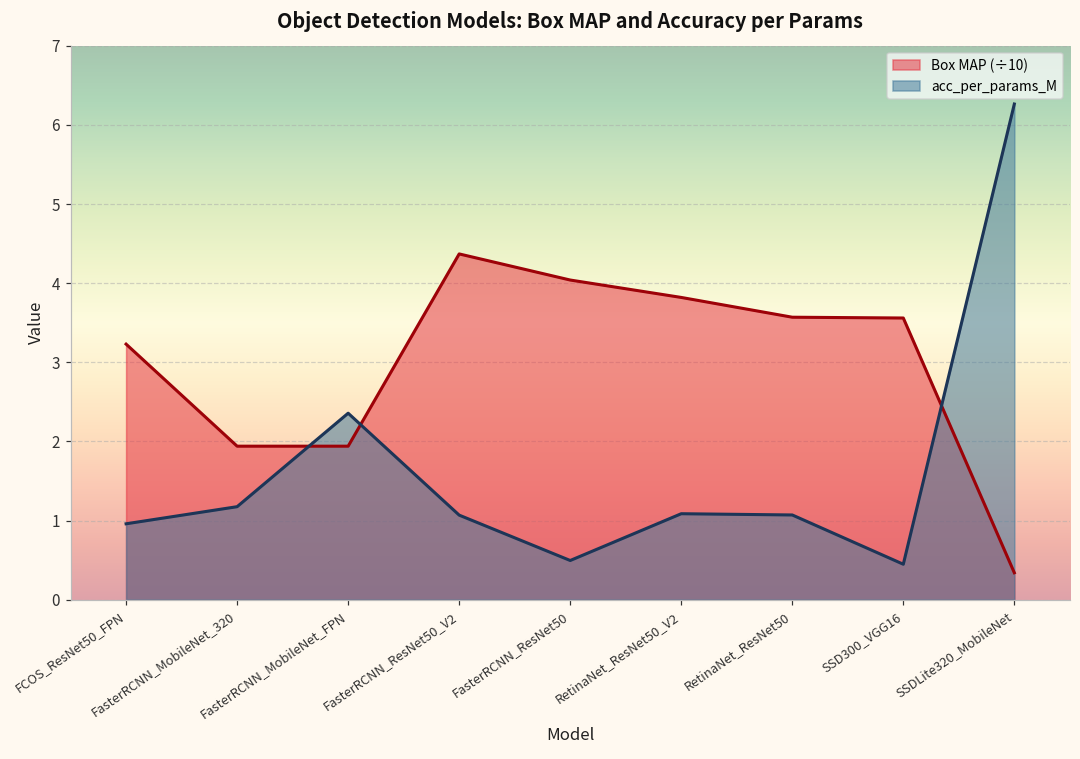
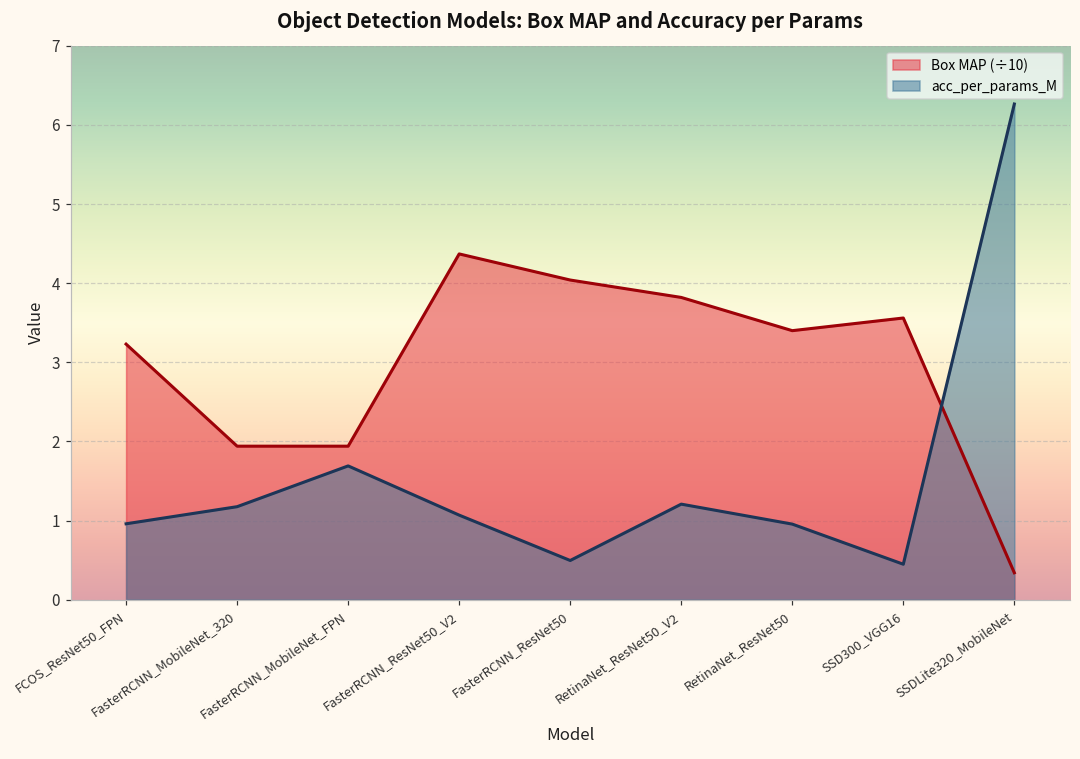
  {
    "Box MAP (÷10)": {
      "FCOS_ResNet50_FPN": 3.2,
      "FasterRCNN_MobileNet_320": 1.9,
      "FasterRCNN_MobileNet_FPN": 1.9,
      "FasterRCNN_ResNet50_V2": 4.4,
      "FasterRCNN_ResNet50": 4.0,
      "RetinaNet_ResNet50_V2": 3.8,
-     "RetinaNet_ResNet50": 3.6,
+     "RetinaNet_ResNet50": 3.4,
      "SSD300_VGG16": 3.6,
      "SSDLite320_MobileNet": 0.3
    },
    "acc_per_params_M": {
      "FCOS_ResNet50_FPN": 1.0,
      "FasterRCNN_MobileNet_320": 1.2,
-     "FasterRCNN_MobileNet_FPN": 2.4,
+     "FasterRCNN_MobileNet_FPN": 1.7,
      "FasterRCNN_ResNet50_V2": 1.1,
      "FasterRCNN_ResNet50": 0.5,
-     "RetinaNet_ResNet50_V2": 1.1,
-     "RetinaNet_ResNet50": 1.1,
+     "RetinaNet_ResNet50_V2": 1.2,
+     "RetinaNet_ResNet50": 1.0,
      "SSD300_VGG16": 0.4,
      "SSDLite320_MobileNet": 6.3
    }
  }
